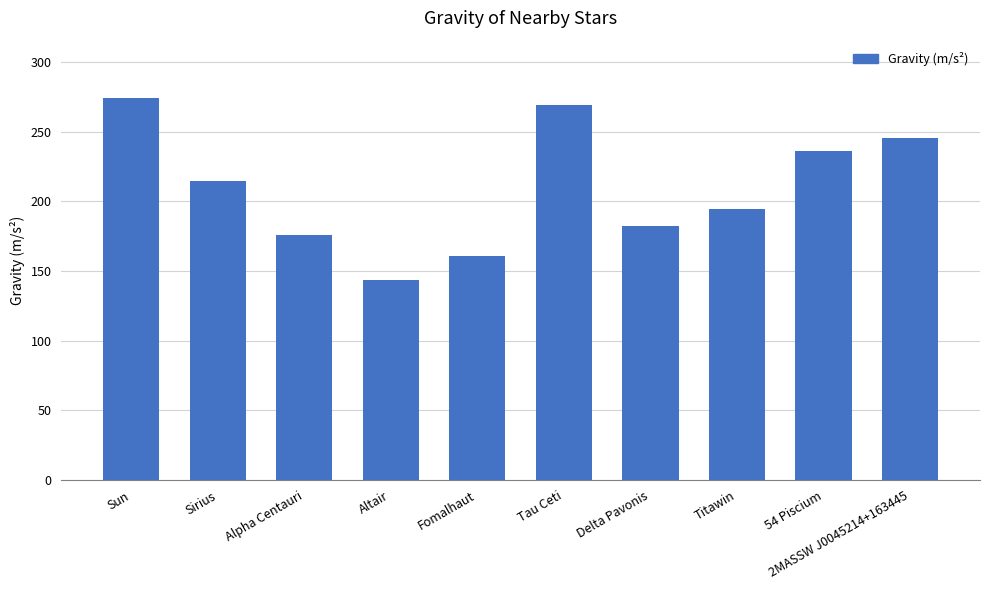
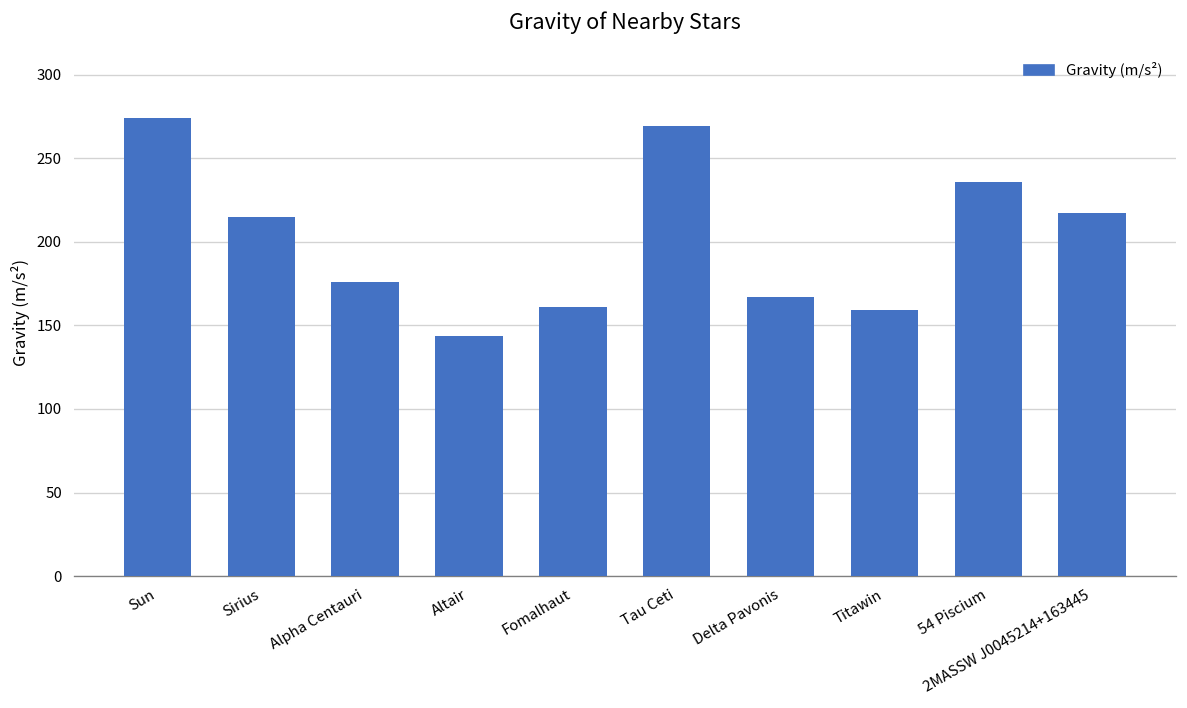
  {
    "Sun": 274,
    "Sirius": 215,
    "Alpha Centauri": 176,
    "Altair": 144,
    "Fomalhaut": 161,
    "Tau Ceti": 269,
-   "Delta Pavonis": 183,
-   "Titawin": 195,
+   "Delta Pavonis": 167,
+   "Titawin": 159,
    "54 Piscium": 236,
-   "2MASSW J0045214+163445": 245
+   "2MASSW J0045214+163445": 217
  }
